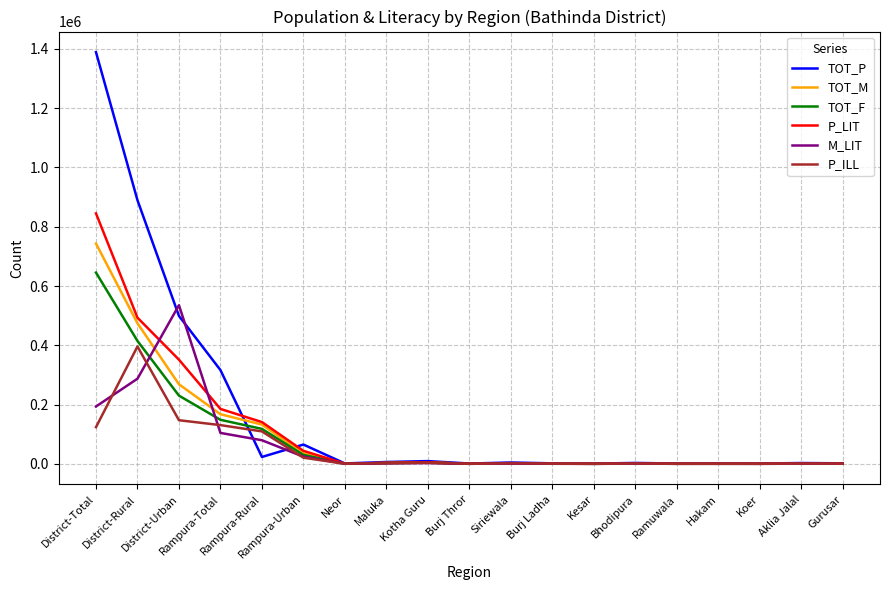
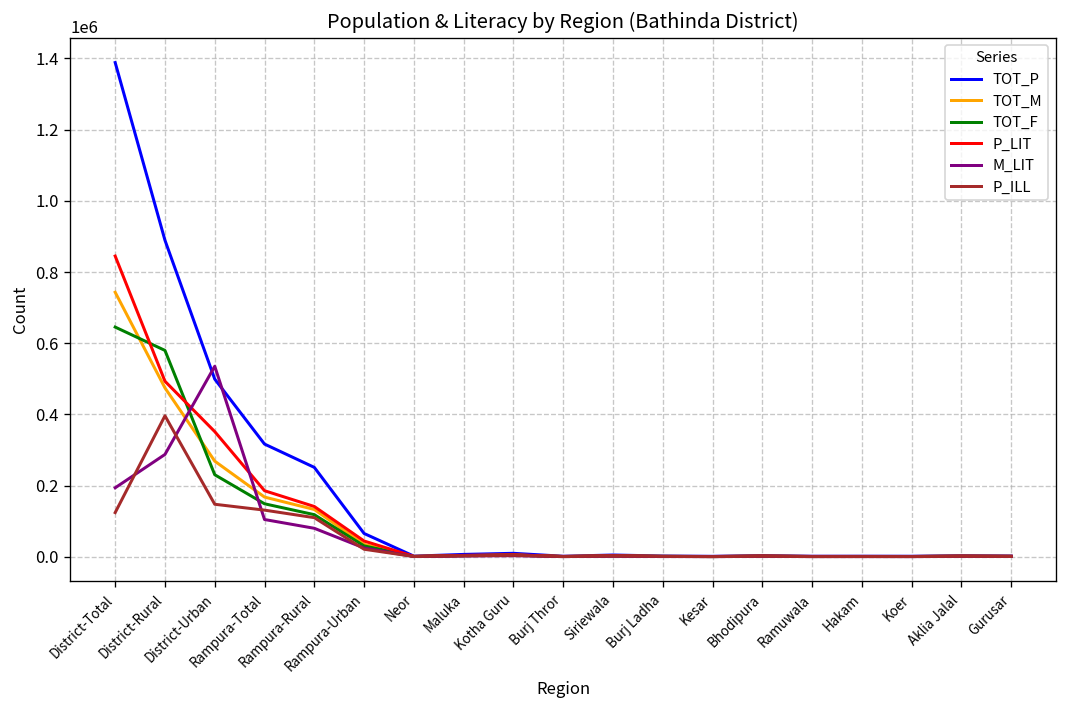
  {
    "TOT_P": {
      "District-Total": 1390000,
      "District-Rural": 890000,
      "District-Urban": 500000,
      "Rampura-Total": 320000,
-     "Rampura-Rural": 20000,
+     "Rampura-Rural": 250000,
      "Rampura-Urban": 70000
    },
    "TOT_M": {
      "District-Total": 740000,
      "District-Rural": 470000,
      "District-Urban": 270000,
      "Rampura-Total": 170000
    },
    "TOT_F": {
      "District-Total": 650000,
-     "District-Rural": 410000,
+     "District-Rural": 580000,
      "District-Urban": 230000,
      "Rampura-Total": 150000
    },
    "P_LIT": {
      "District-Total": 840000,
      "District-Rural": 490000,
      "District-Urban": 350000,
      "Rampura-Total": 190000,
      "Rampura-Urban": 40000
    },
    "M_LIT": {
      "District-Total": 190000,
      "District-Rural": 290000,
      "District-Urban": 540000,
      "Rampura-Total": 100000,
      "Rampura-Rural": 80000
    },
    "P_ILL": {
      "District-Total": 120000,
      "District-Rural": 400000,
      "District-Urban": 150000,
      "Rampura-Total": 130000
    }
  }
